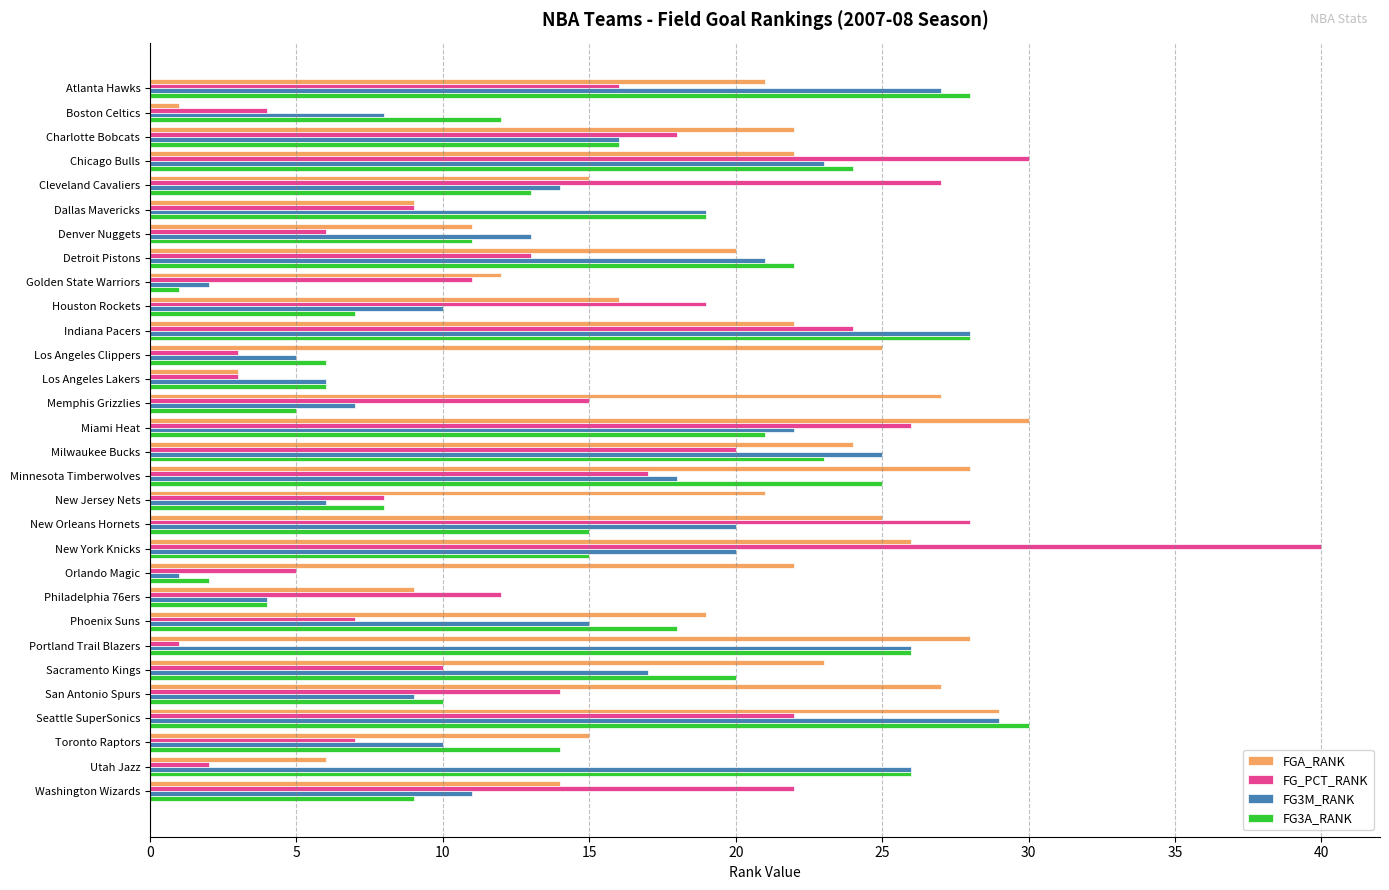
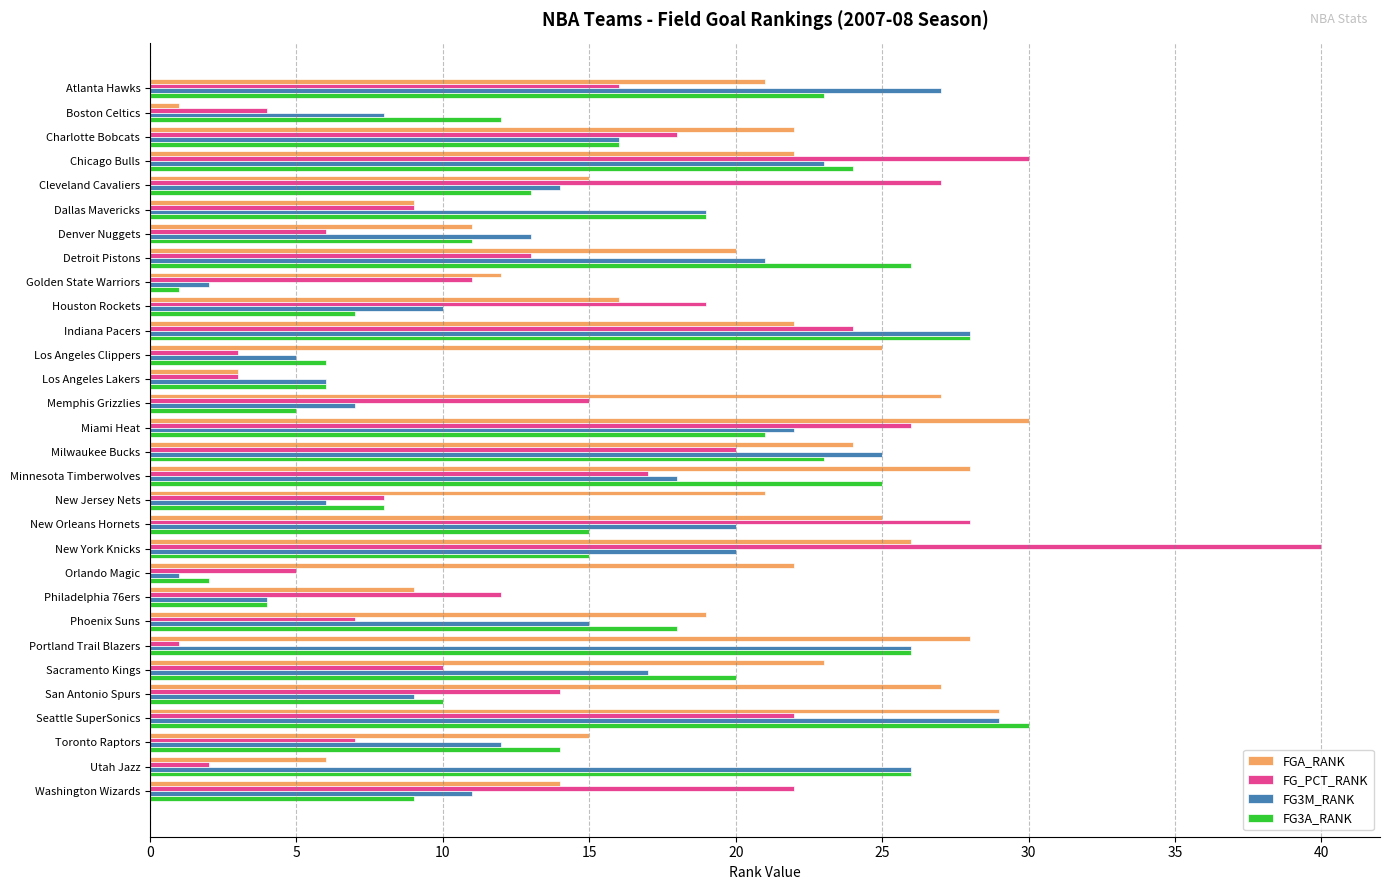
  {
    "FGA_RANK": {
      "Atlanta Hawks": 21,
      "Boston Celtics": 1,
      "Charlotte Bobcats": 22,
      "Chicago Bulls": 22,
      "Cleveland Cavaliers": 15,
      "Dallas Mavericks": 9,
      "Denver Nuggets": 11,
      "Detroit Pistons": 20,
      "Golden State Warriors": 12,
      "Houston Rockets": 16,
      "Indiana Pacers": 22,
      "Los Angeles Clippers": 25,
      "Los Angeles Lakers": 3,
      "Memphis Grizzlies": 27,
      "Miami Heat": 30,
      "Milwaukee Bucks": 24,
      "Minnesota Timberwolves": 28,
      "New Jersey Nets": 21,
      "New Orleans Hornets": 25,
      "New York Knicks": 26,
      "Orlando Magic": 22,
      "Philadelphia 76ers": 9,
      "Phoenix Suns": 19,
      "Portland Trail Blazers": 28,
      "Sacramento Kings": 23,
      "San Antonio Spurs": 27,
      "Seattle SuperSonics": 29,
      "Toronto Raptors": 15,
      "Utah Jazz": 6,
      "Washington Wizards": 14
    },
    "FG_PCT_RANK": {
      "Atlanta Hawks": 16,
      "Boston Celtics": 4,
      "Charlotte Bobcats": 18,
      "Chicago Bulls": 30,
      "Cleveland Cavaliers": 27,
      "Dallas Mavericks": 9,
      "Denver Nuggets": 6,
      "Detroit Pistons": 13,
      "Golden State Warriors": 11,
      "Houston Rockets": 19,
      "Indiana Pacers": 24,
      "Los Angeles Clippers": 3,
      "Los Angeles Lakers": 3,
      "Memphis Grizzlies": 15,
      "Miami Heat": 26,
      "Milwaukee Bucks": 20,
      "Minnesota Timberwolves": 17,
      "New Jersey Nets": 8,
      "New Orleans Hornets": 28,
      "New York Knicks": 40,
      "Orlando Magic": 5,
      "Philadelphia 76ers": 12,
      "Phoenix Suns": 7,
      "Portland Trail Blazers": 1,
      "Sacramento Kings": 10,
      "San Antonio Spurs": 14,
      "Seattle SuperSonics": 22,
      "Toronto Raptors": 7,
      "Utah Jazz": 2,
      "Washington Wizards": 22
    },
    "FG3M_RANK": {
      "Atlanta Hawks": 27,
      "Boston Celtics": 8,
      "Charlotte Bobcats": 16,
      "Chicago Bulls": 23,
      "Cleveland Cavaliers": 14,
      "Dallas Mavericks": 19,
      "Denver Nuggets": 13,
      "Detroit Pistons": 21,
      "Golden State Warriors": 2,
      "Houston Rockets": 10,
      "Indiana Pacers": 28,
      "Los Angeles Clippers": 5,
      "Los Angeles Lakers": 6,
      "Memphis Grizzlies": 7,
      "Miami Heat": 22,
      "Milwaukee Bucks": 25,
      "Minnesota Timberwolves": 18,
      "New Jersey Nets": 6,
      "New Orleans Hornets": 20,
      "New York Knicks": 20,
      "Orlando Magic": 1,
      "Philadelphia 76ers": 4,
      "Phoenix Suns": 15,
      "Portland Trail Blazers": 26,
      "Sacramento Kings": 17,
      "San Antonio Spurs": 9,
      "Seattle SuperSonics": 29,
-     "Toronto Raptors": 10,
+     "Toronto Raptors": 12,
      "Utah Jazz": 26,
      "Washington Wizards": 11
    },
    "FG3A_RANK": {
-     "Atlanta Hawks": 28,
+     "Atlanta Hawks": 23,
      "Boston Celtics": 12,
      "Charlotte Bobcats": 16,
      "Chicago Bulls": 24,
      "Cleveland Cavaliers": 13,
      "Dallas Mavericks": 19,
      "Denver Nuggets": 11,
-     "Detroit Pistons": 22,
+     "Detroit Pistons": 26,
      "Golden State Warriors": 1,
      "Houston Rockets": 7,
      "Indiana Pacers": 28,
      "Los Angeles Clippers": 6,
      "Los Angeles Lakers": 6,
      "Memphis Grizzlies": 5,
      "Miami Heat": 21,
      "Milwaukee Bucks": 23,
      "Minnesota Timberwolves": 25,
      "New Jersey Nets": 8,
      "New Orleans Hornets": 15,
      "New York Knicks": 15,
      "Orlando Magic": 2,
      "Philadelphia 76ers": 4,
      "Phoenix Suns": 18,
      "Portland Trail Blazers": 26,
      "Sacramento Kings": 20,
      "San Antonio Spurs": 10,
      "Seattle SuperSonics": 30,
      "Toronto Raptors": 14,
      "Utah Jazz": 26,
      "Washington Wizards": 9
    }
  }
